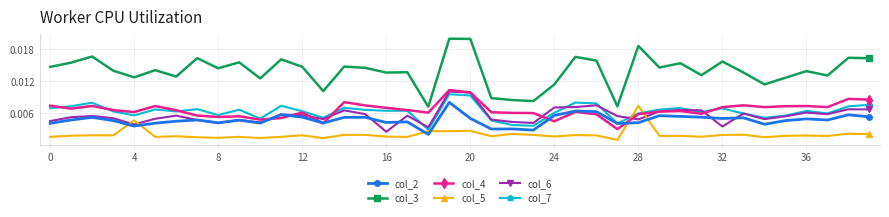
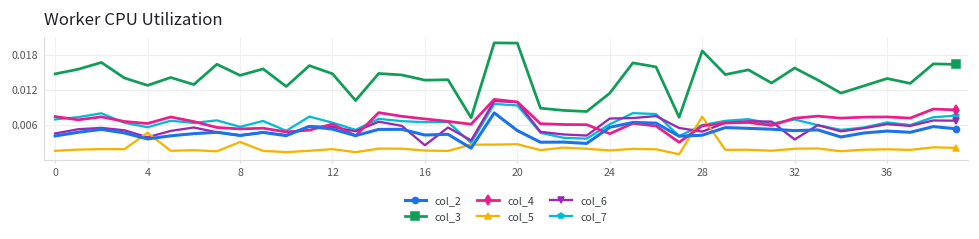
  {
    "col_2": {
      "16": 0.004,
      "20": 0.005,
      "24": 0.006,
      "28": 0.004,
      "32": 0.005,
      "36": 0.005
    },
    "col_3": {
      "0": 0.015,
      "4": 0.013,
      "8": 0.014,
      "12": 0.015,
      "16": 0.014,
      "20": 0.020,
      "24": 0.011,
      "28": 0.019,
      "32": 0.016,
      "36": 0.014
    },
    "col_4": {
      "0": 0.007,
      "4": 0.006,
      "16": 0.007,
      "24": 0.004,
      "36": 0.007
    },
    "col_5": {
      "0": 0.002,
      "4": 0.005,
-     "8": 0.001,
+     "8": 0.003,
      "12": 0.002,
      "16": 0.002,
      "20": 0.003,
      "24": 0.002,
      "28": 0.007,
      "32": 0.002,
      "36": 0.002
    },
    "col_6": {
      "16": 0.003,
      "24": 0.007,
      "28": 0.005,
      "32": 0.003
    },
    "col_7": {
      "0": 0.007,
      "4": 0.006,
      "16": 0.006,
      "20": 0.009,
      "24": 0.006
    }
  }
